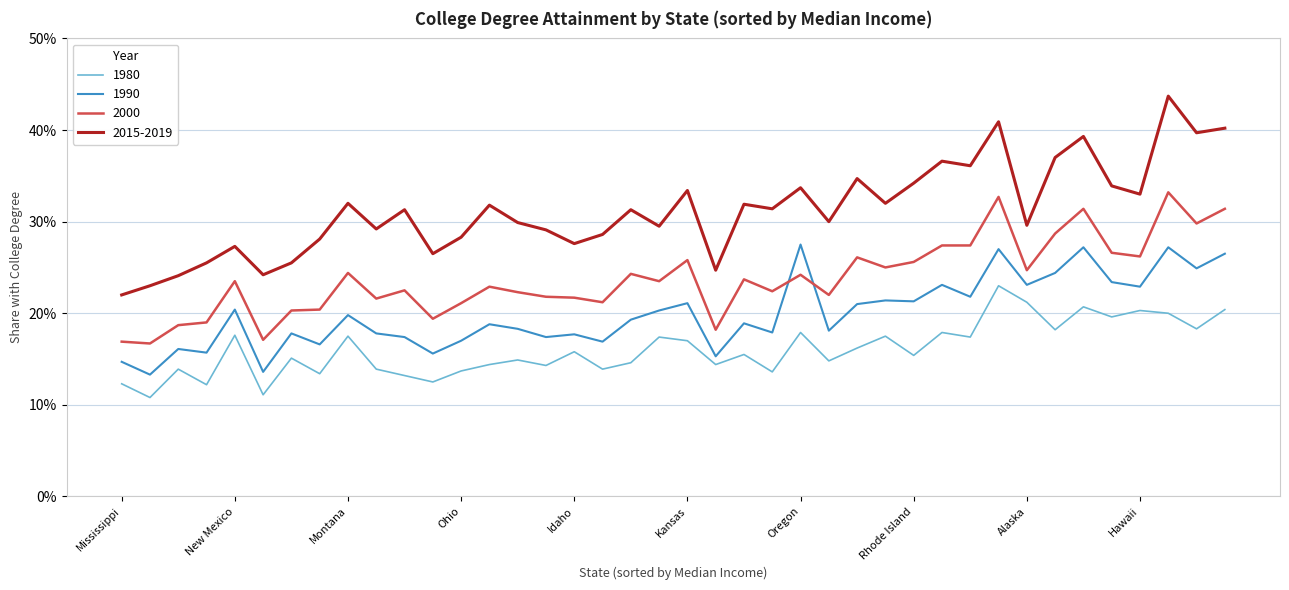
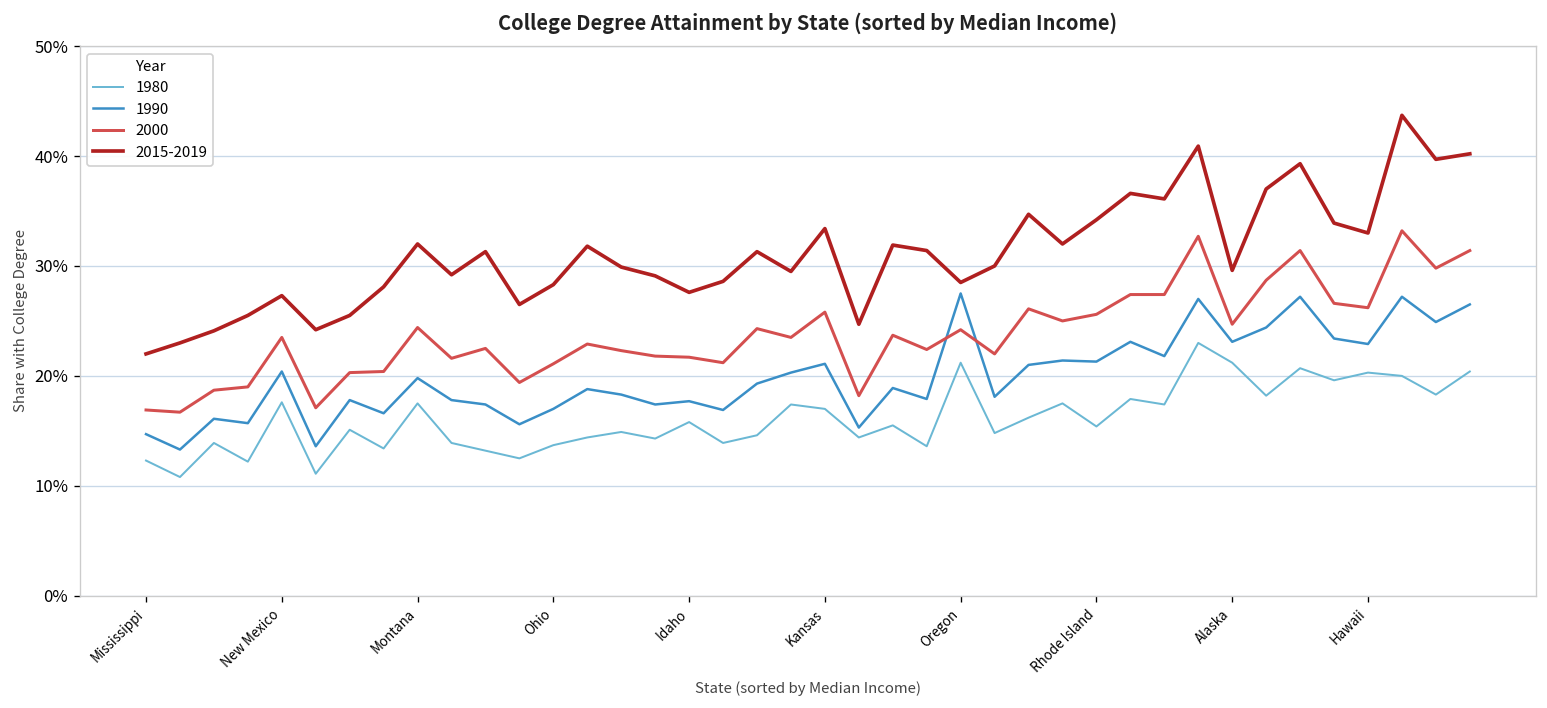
  {
    "1980": {
-     "Oregon": "18%"
+     "Oregon": "21%"
    },
    "1990": {
      "Oregon": "28%"
    },
    "2000": {
      "Oregon": "24%"
    },
    "2015-2019": {
-     "Oregon": "34%"
+     "Oregon": "28%"
    }
  }
